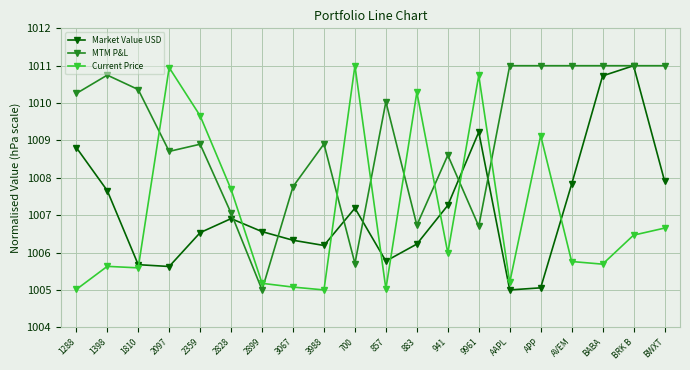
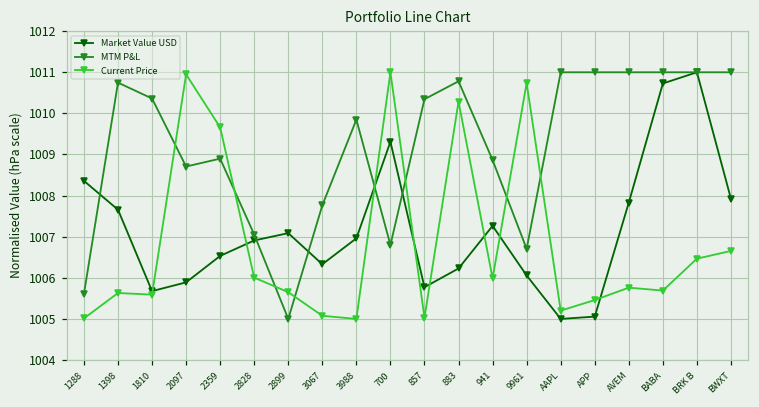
  {
    "Market Value USD": {
-     "1288": 1008.8,
+     "1288": 1008.4,
      "1398": 1007.7,
      "1810": 1005.7,
-     "2097": 1005.6,
+     "2097": 1005.9,
      "2359": 1006.5,
      "2828": 1006.9,
-     "2899": 1006.6,
+     "2899": 1007.1,
      "3067": 1006.3,
-     "3988": 1006.2,
-     "700": 1007.2,
+     "3988": 1007.0,
+     "700": 1009.3,
      "857": 1005.8,
      "883": 1006.2,
      "941": 1007.3,
-     "9961": 1009.2,
+     "9961": 1006.1,
      "AAPL": 1005.0,
      "APP": 1005.1,
      "AVEM": 1007.8,
      "BABA": 1010.7,
      "BWXT": 1007.9
    },
    "MTM P&L": {
-     "1288": 1010.3,
+     "1288": 1005.6,
      "1398": 1010.7,
      "1810": 1010.4,
      "2097": 1008.7,
      "2359": 1008.9,
      "2828": 1007.1,
      "2899": 1005.0,
      "3067": 1007.8,
-     "3988": 1008.9,
-     "700": 1005.7,
-     "857": 1010.0,
-     "883": 1006.7,
-     "941": 1008.6,
+     "3988": 1009.8,
+     "700": 1006.8,
+     "857": 1010.3,
+     "883": 1010.8,
+     "941": 1008.9,
      "9961": 1006.7,
      "AAPL": 1011.0,
      "APP": 1011.0,
      "AVEM": 1011.0,
      "BABA": 1011.0,
      "BWXT": 1011.0
    },
    "Current Price": {
      "1288": 1005.0,
      "1398": 1005.6,
      "1810": 1005.6,
      "2097": 1010.9,
      "2359": 1009.7,
-     "2828": 1007.7,
-     "2899": 1005.2,
+     "2828": 1006.0,
+     "2899": 1005.7,
      "3067": 1005.1,
      "3988": 1005.0,
      "700": 1011.0,
      "857": 1005.0,
      "883": 1010.3,
      "941": 1006.0,
      "9961": 1010.7,
      "AAPL": 1005.2,
-     "APP": 1009.1,
+     "APP": 1005.5,
      "AVEM": 1005.8,
      "BABA": 1005.7,
      "BRK B": 1006.5,
      "BWXT": 1006.7
    }
  }
